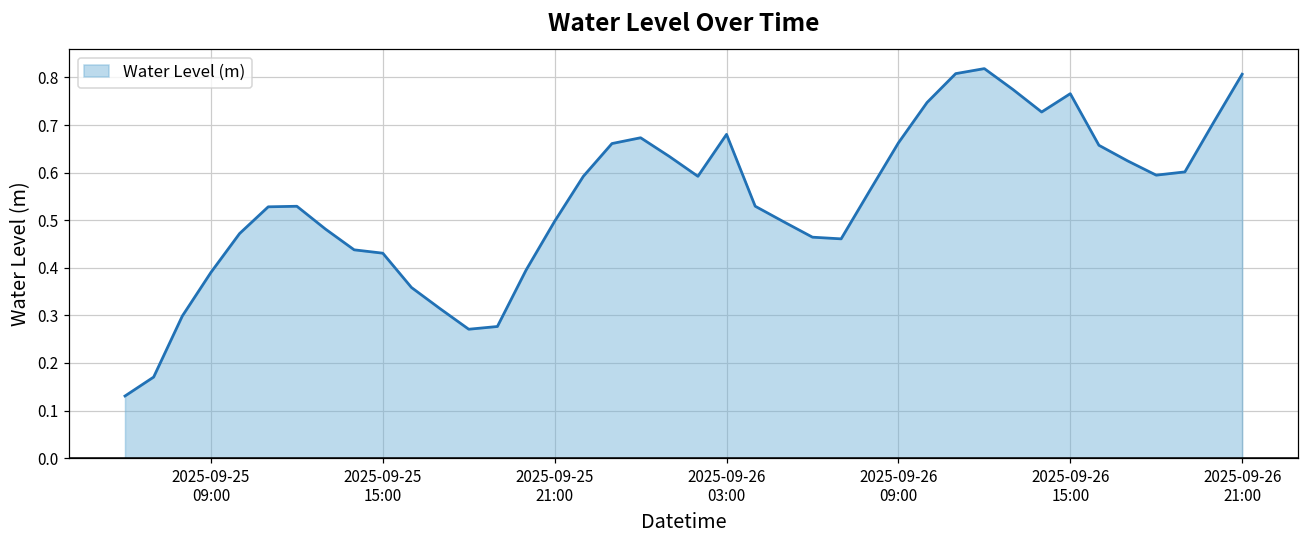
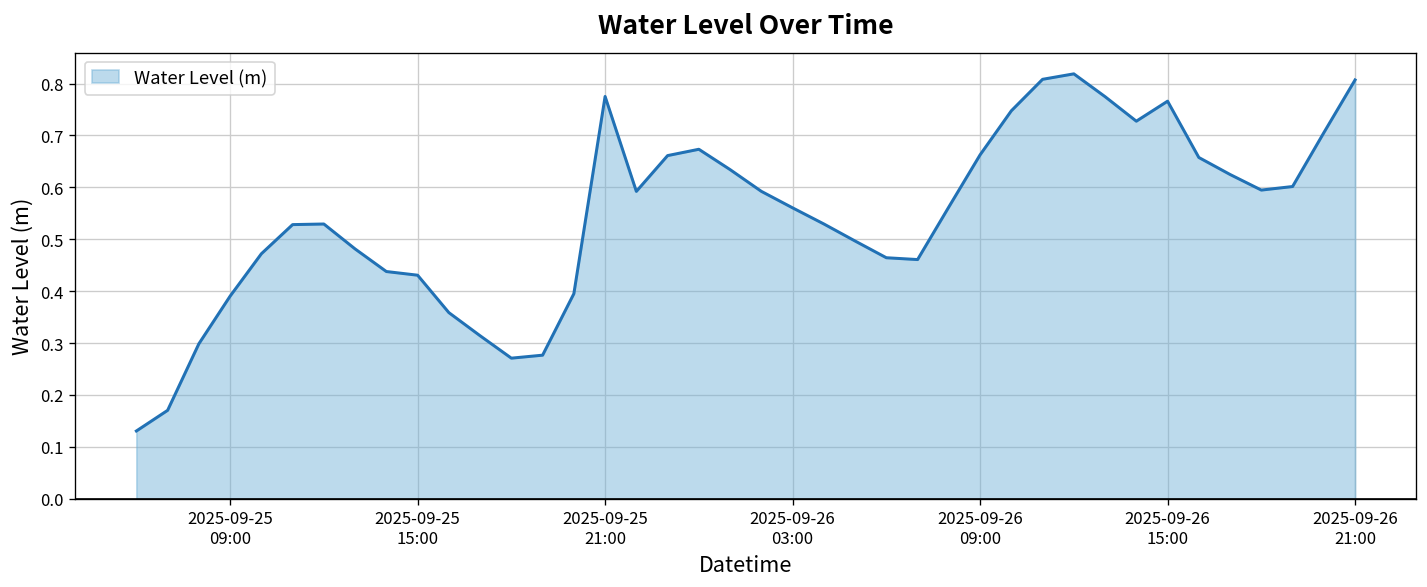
  {
    "2025-09-25 09:00": 0.39,
    "2025-09-25 15:00": 0.43,
-   "2025-09-25 21:00": 0.50,
-   "2025-09-26 03:00": 0.68,
+   "2025-09-25 21:00": 0.78,
+   "2025-09-26 03:00": 0.56,
    "2025-09-26 09:00": 0.66,
    "2025-09-26 15:00": 0.77,
    "2025-09-26 21:00": 0.81
  }
